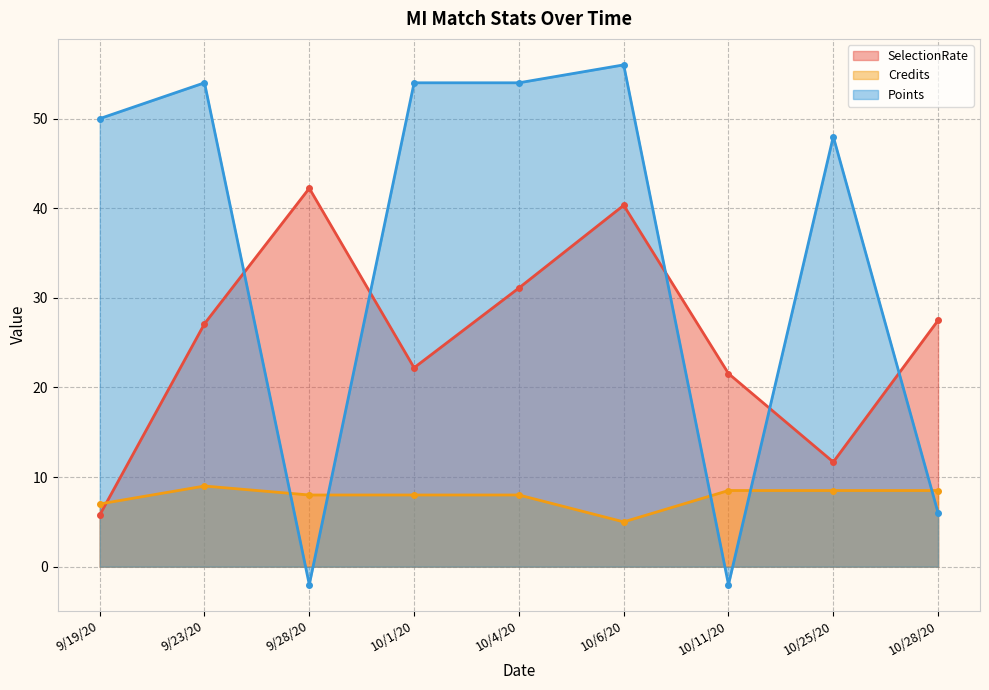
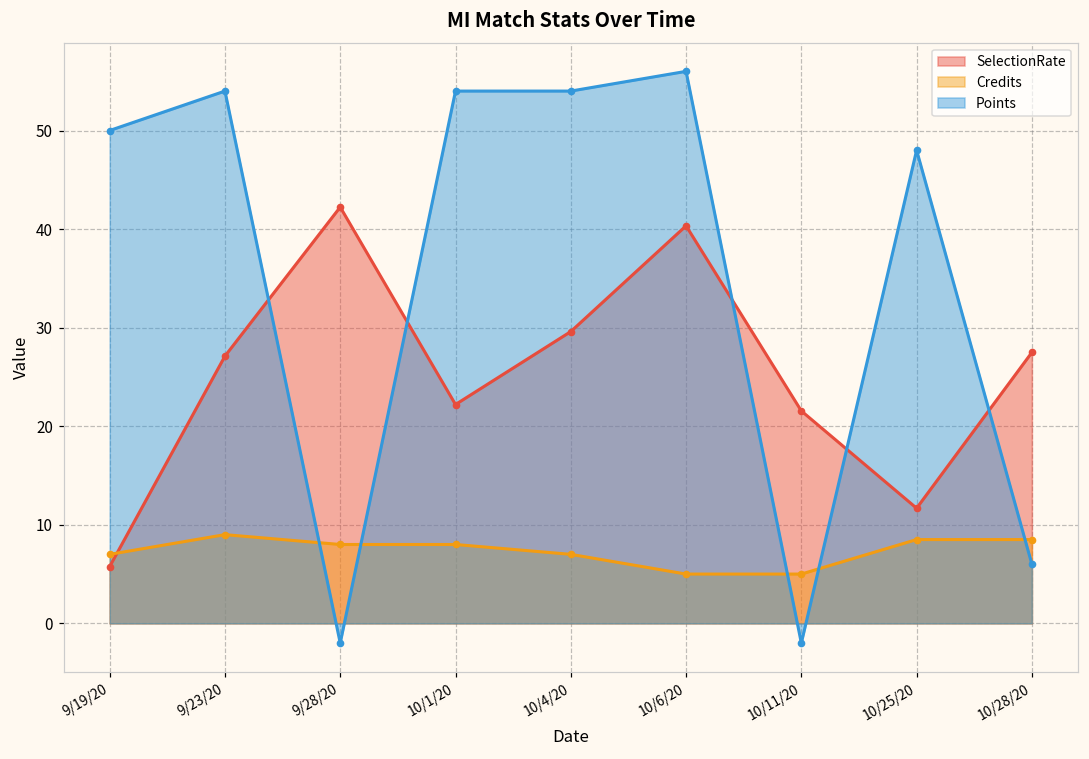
  {
    "SelectionRate": {
      "9/19/20": 6,
      "9/23/20": 27,
      "9/28/20": 42,
      "10/1/20": 22,
-     "10/4/20": 31,
+     "10/4/20": 30,
      "10/6/20": 40,
      "10/11/20": 22,
      "10/25/20": 12,
      "10/28/20": 27
    },
    "Credits": {
      "9/19/20": 7,
      "9/23/20": 9,
      "9/28/20": 8,
      "10/1/20": 8,
-     "10/4/20": 8,
+     "10/4/20": 7,
      "10/6/20": 5,
-     "10/11/20": 9,
+     "10/11/20": 5,
      "10/25/20": 9,
      "10/28/20": 9
    }
  }
